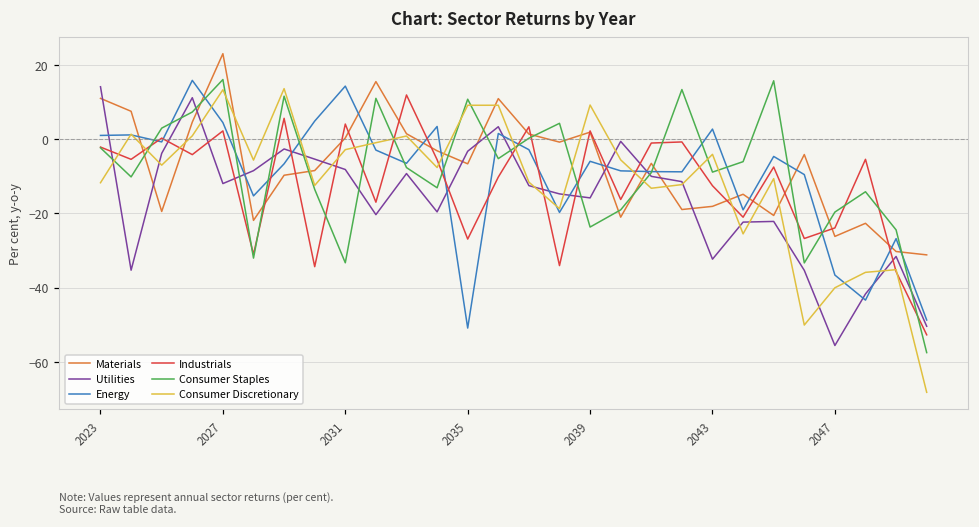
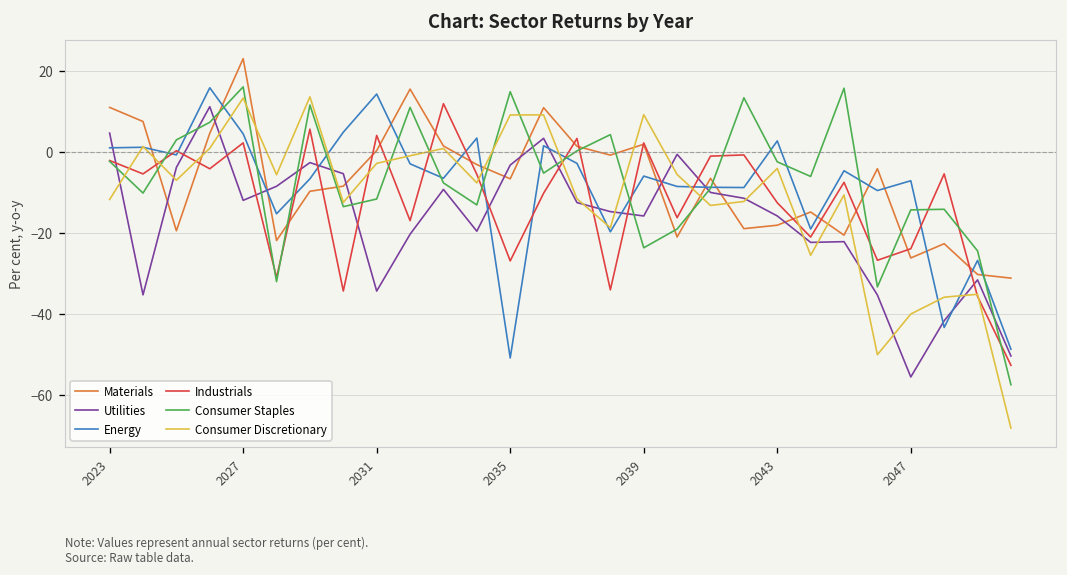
  {
    "Utilities": {
-     "2023": 14,
+     "2023": 5,
      "2027": -12,
-     "2031": -8,
+     "2031": -34,
      "2035": -3,
      "2039": -16,
-     "2043": -32,
+     "2043": -16,
      "2047": -56
    },
    "Energy": {
      "2023": 1,
      "2027": 4,
      "2031": 14,
      "2035": -51,
      "2039": -6,
      "2043": 3,
-     "2047": -37
+     "2047": -7
    },
    "Consumer Staples": {
      "2027": 16,
-     "2031": -33,
-     "2035": 11,
+     "2031": -12,
+     "2035": 15,
      "2039": -24,
-     "2043": -9,
-     "2047": -20
+     "2043": -2,
+     "2047": -14
    },
    "Consumer Discretionary": {
      "2023": -12,
      "2027": 13,
      "2031": -3,
      "2035": 9,
      "2039": 9,
      "2043": -4,
      "2047": -40
    }
  }
